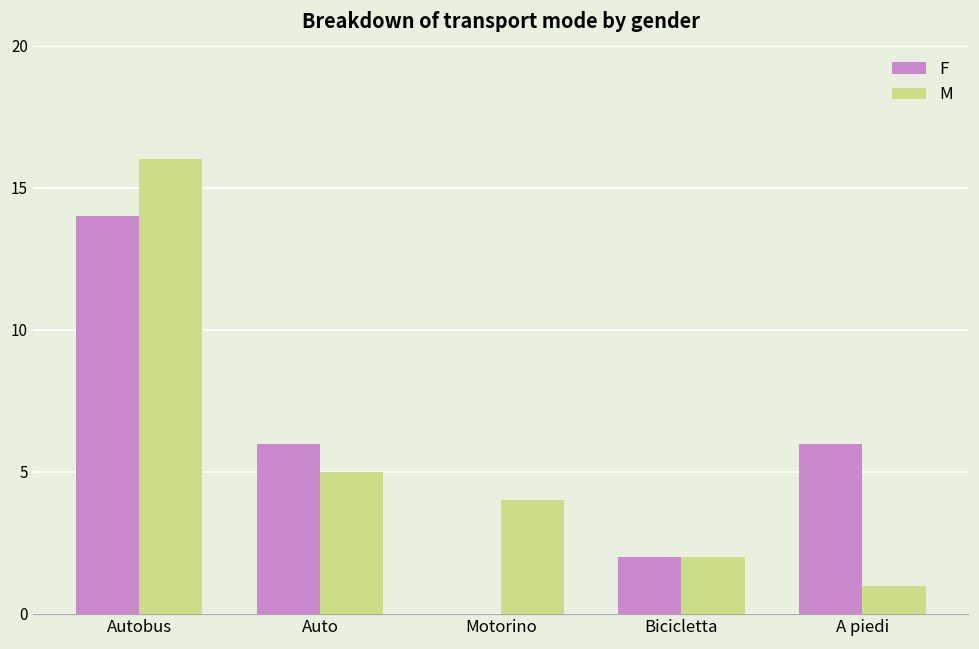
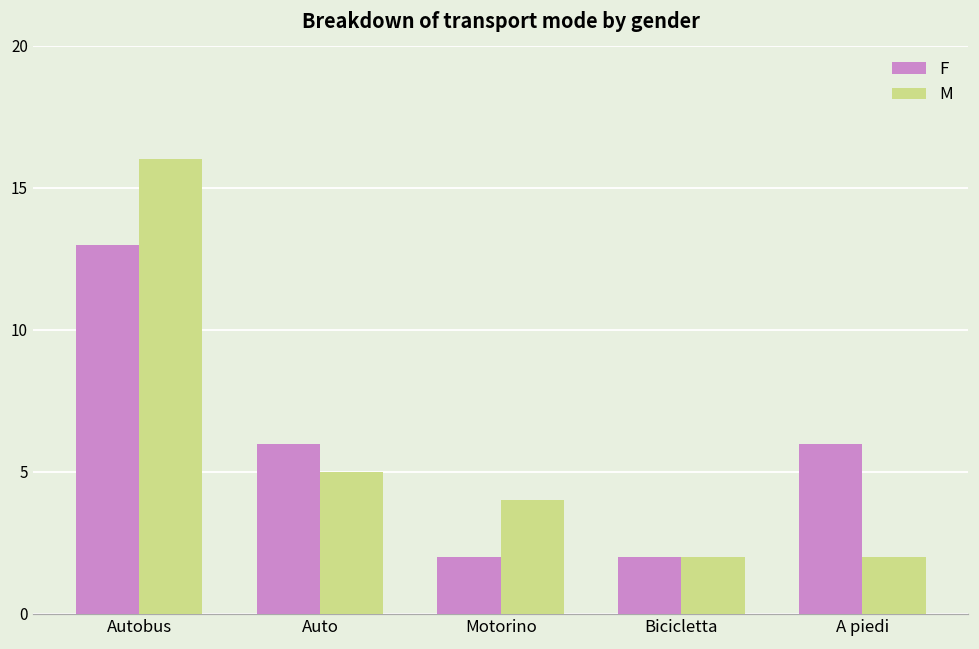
  {
    "F": {
-     "Autobus": 14,
+     "Autobus": 13,
      "Auto": 6,
-     "Motorino": 0,
+     "Motorino": 2,
      "Bicicletta": 2,
      "A piedi": 6
    },
    "M": {
      "Autobus": 16,
      "Auto": 5,
      "Motorino": 4,
      "Bicicletta": 2,
-     "A piedi": 1
+     "A piedi": 2
    }
  }
